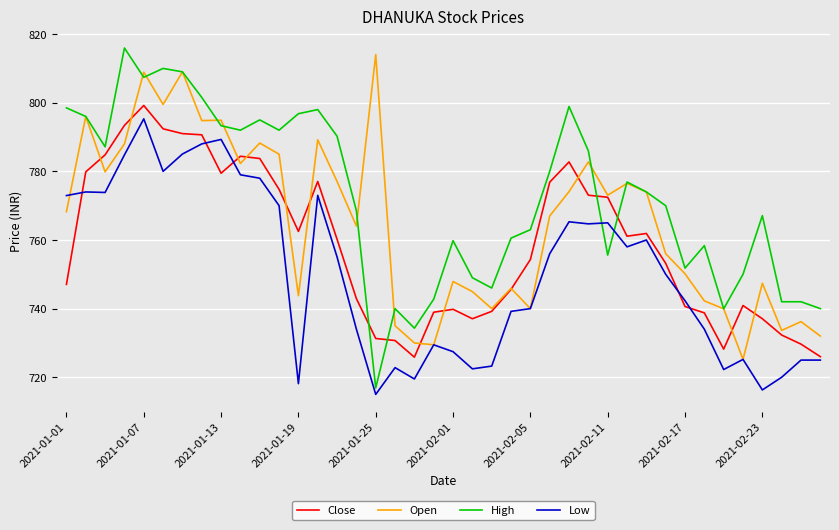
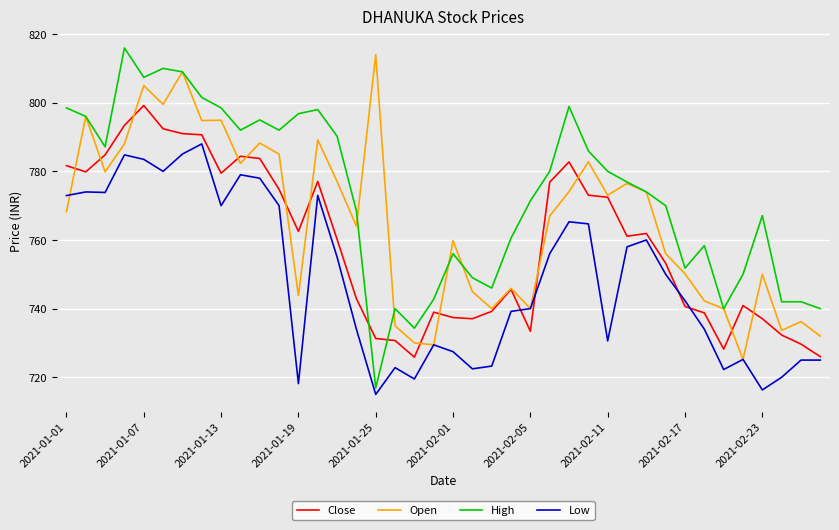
  {
    "Close": {
-     "2021-01-01": 747,
+     "2021-01-01": 782,
      "2021-01-07": 799,
      "2021-01-13": 779,
      "2021-01-19": 763,
      "2021-01-25": 731,
-     "2021-02-01": 740,
-     "2021-02-05": 754,
+     "2021-02-01": 737,
+     "2021-02-05": 733,
      "2021-02-17": 741,
      "2021-02-23": 737
    },
    "Open": {
      "2021-01-01": 768,
-     "2021-01-07": 809,
+     "2021-01-07": 805,
      "2021-01-13": 795,
      "2021-01-19": 744,
      "2021-01-25": 814,
-     "2021-02-01": 748,
+     "2021-02-01": 760,
      "2021-02-17": 750,
-     "2021-02-23": 747
+     "2021-02-23": 750
    },
    "High": {
      "2021-01-01": 799,
      "2021-01-07": 807,
-     "2021-01-13": 793,
+     "2021-01-13": 799,
      "2021-01-19": 797,
      "2021-01-25": 717,
-     "2021-02-01": 760,
-     "2021-02-05": 763,
-     "2021-02-11": 756,
+     "2021-02-01": 756,
+     "2021-02-05": 771,
+     "2021-02-11": 780,
      "2021-02-17": 752,
      "2021-02-23": 767
    },
    "Low": {
      "2021-01-01": 773,
-     "2021-01-07": 795,
-     "2021-01-13": 789,
+     "2021-01-07": 784,
+     "2021-01-13": 770,
      "2021-01-19": 718,
      "2021-01-25": 715,
      "2021-02-01": 727,
-     "2021-02-11": 765,
+     "2021-02-11": 731,
      "2021-02-17": 742,
      "2021-02-23": 716
    }
  }
